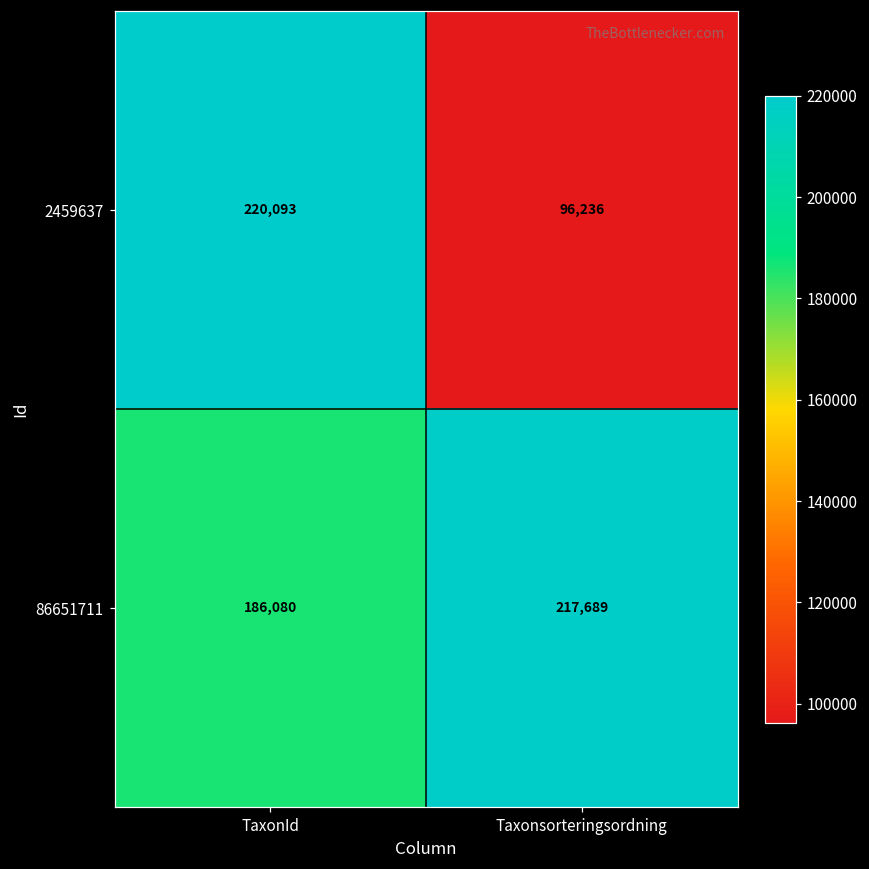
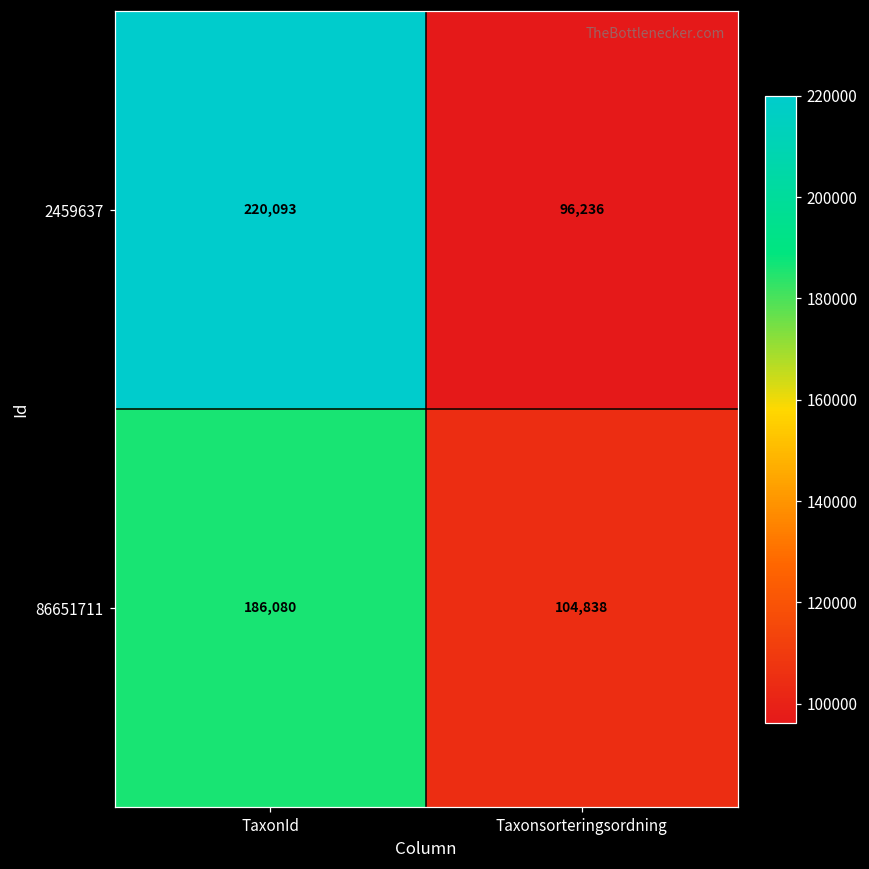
  {
    "2459637": {
      "TaxonId": "220,093"
    },
    "86651711": {
      "TaxonId": "186,080",
-     "Taxonsorteringsordning": "217,689"
+     "Taxonsorteringsordning": "104,838"
    }
  }
